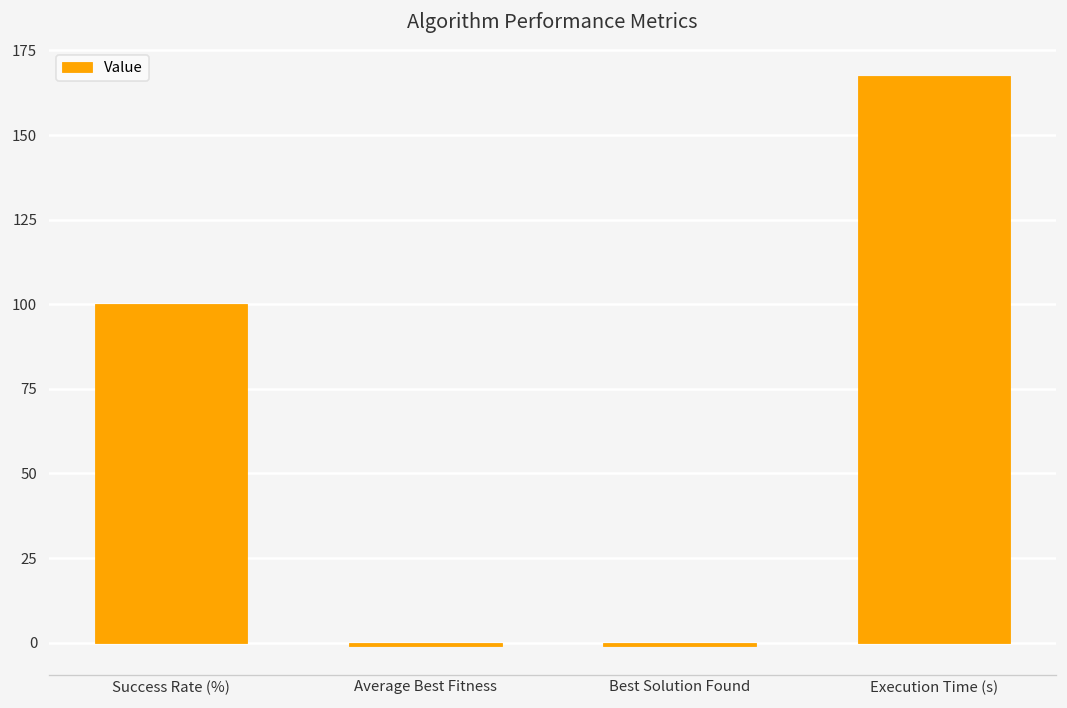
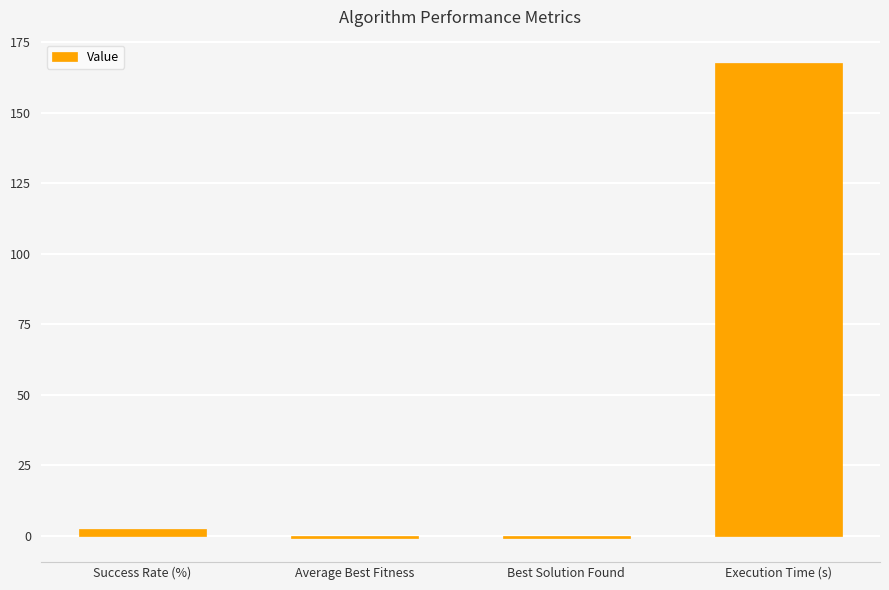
  {
-   "Success Rate (%)": 100,
+   "Success Rate (%)": 2,
    "Average Best Fitness": -1,
    "Best Solution Found": -1,
    "Execution Time (s)": 167
  }
